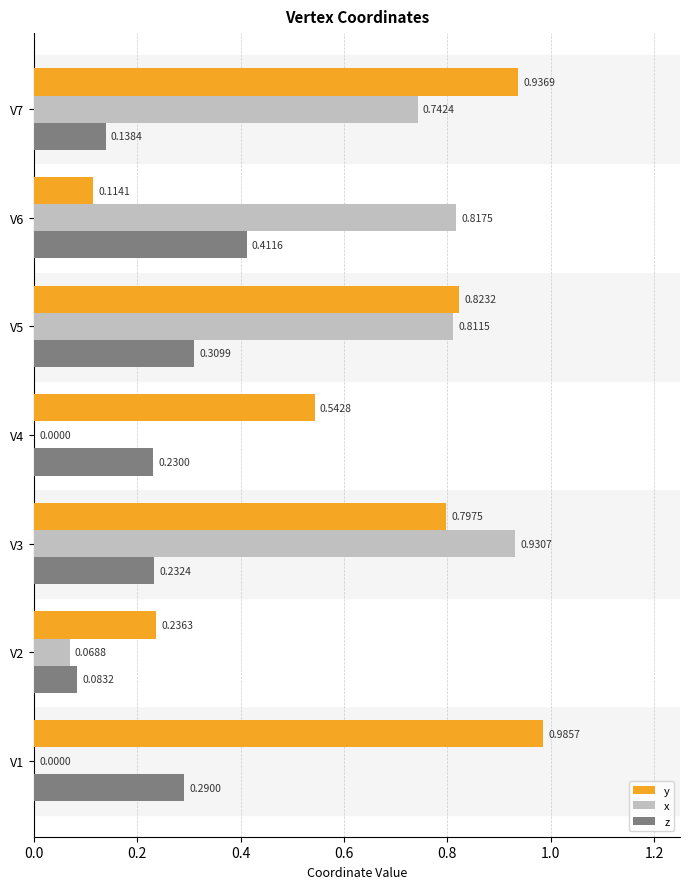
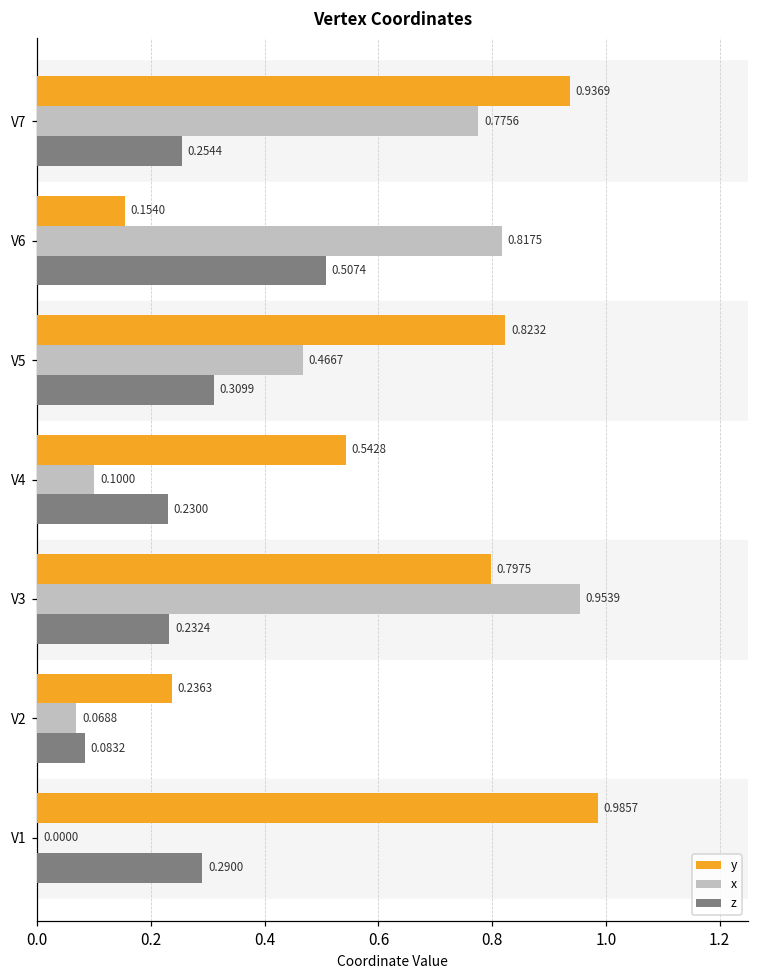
  {
    "y": {
      "V7": 0.9369,
-     "V6": 0.1141,
+     "V6": 0.1540,
      "V5": 0.8232,
      "V4": 0.5428,
      "V3": 0.7975,
      "V2": 0.2363,
      "V1": 0.9857
    },
    "x": {
-     "V7": 0.7424,
+     "V7": 0.7756,
      "V6": 0.8175,
-     "V5": 0.8115,
-     "V4": 0.0000,
-     "V3": 0.9307,
+     "V5": 0.4667,
+     "V4": 0.1000,
+     "V3": 0.9539,
      "V2": 0.0688,
      "V1": 0.0000
    },
    "z": {
-     "V7": 0.1384,
-     "V6": 0.4116,
+     "V7": 0.2544,
+     "V6": 0.5074,
      "V5": 0.3099,
      "V4": 0.2300,
      "V3": 0.2324,
      "V2": 0.0832,
      "V1": 0.2900
    }
  }
